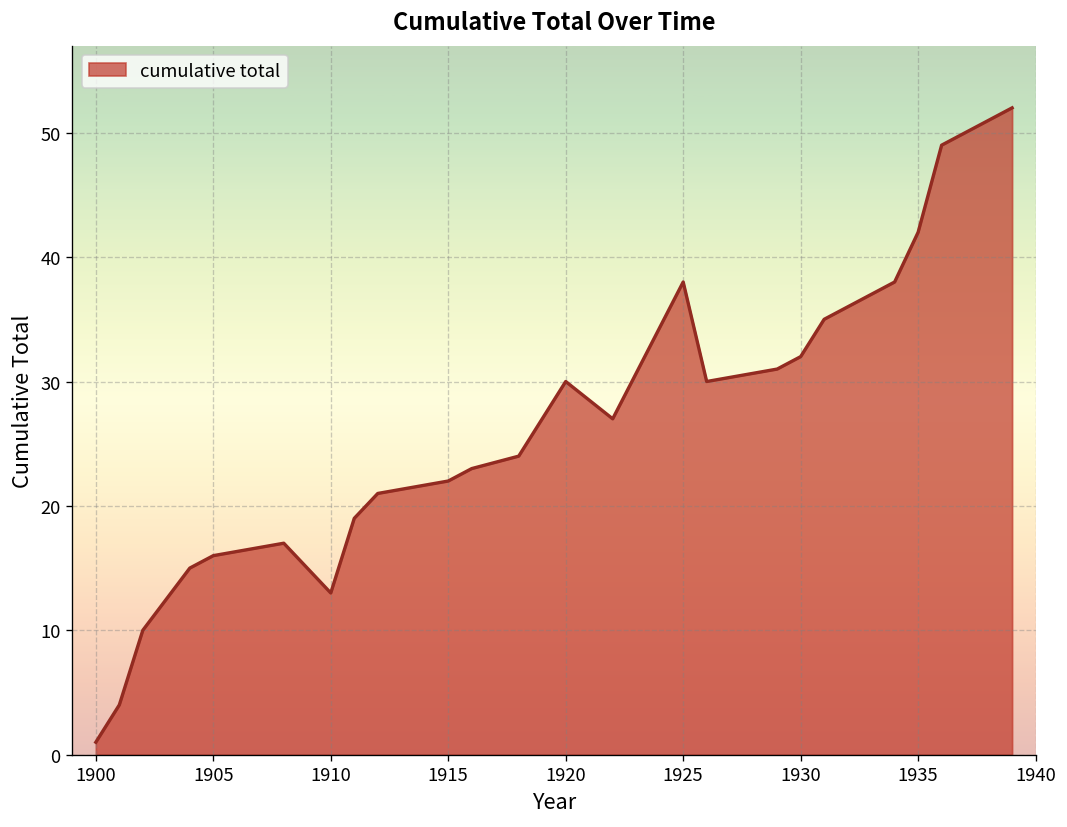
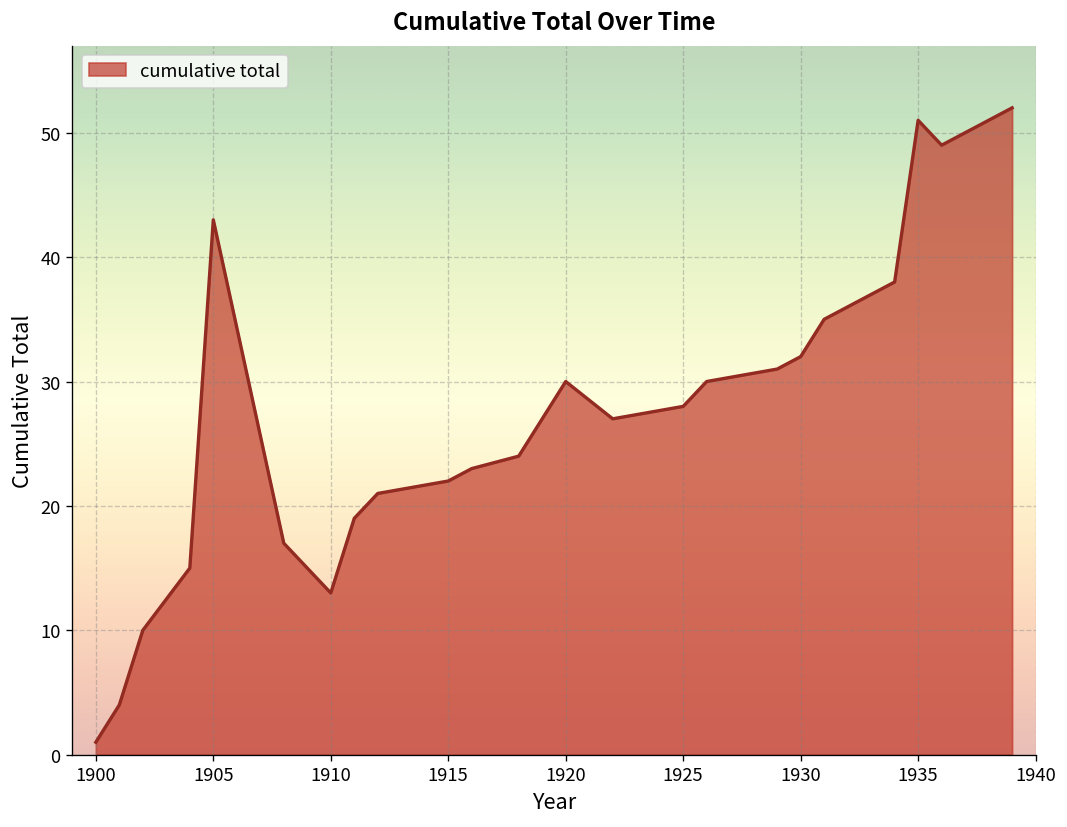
  {
    "1900": 1,
-   "1905": 16,
+   "1905": 43,
    "1910": 13,
    "1915": 22,
    "1920": 30,
-   "1925": 38,
+   "1925": 28,
    "1930": 32,
-   "1935": 42
+   "1935": 51
  }
